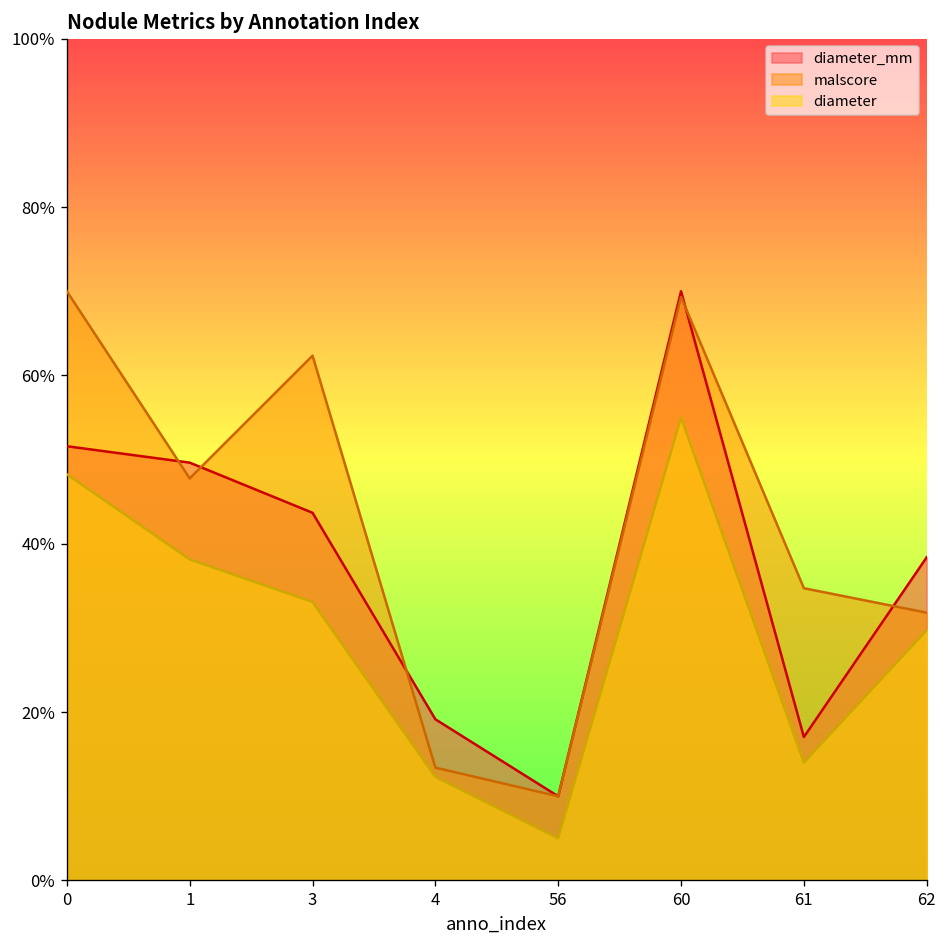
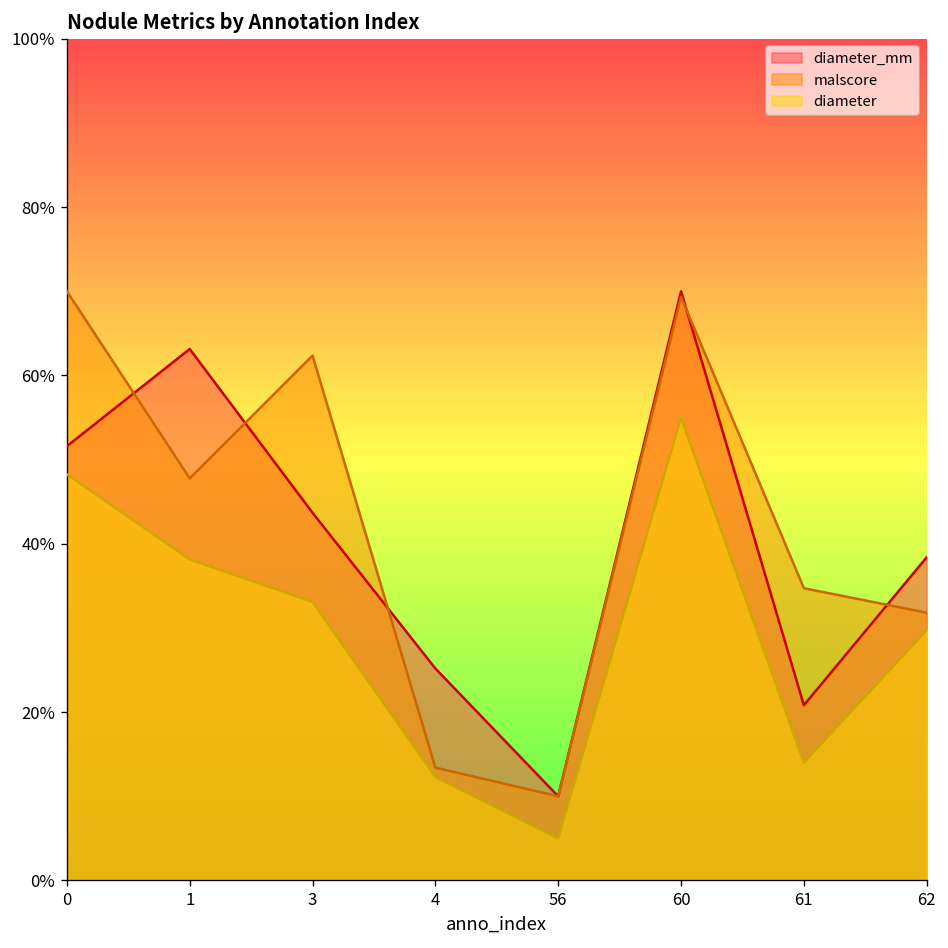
  {
    "diameter_mm": {
      "0": "52%",
-     "1": "50%",
+     "1": "63%",
      "3": "44%",
-     "4": "19%",
+     "4": "25%",
      "60": "70%",
-     "61": "17%",
+     "61": "21%",
      "62": "38%"
    }
  }
